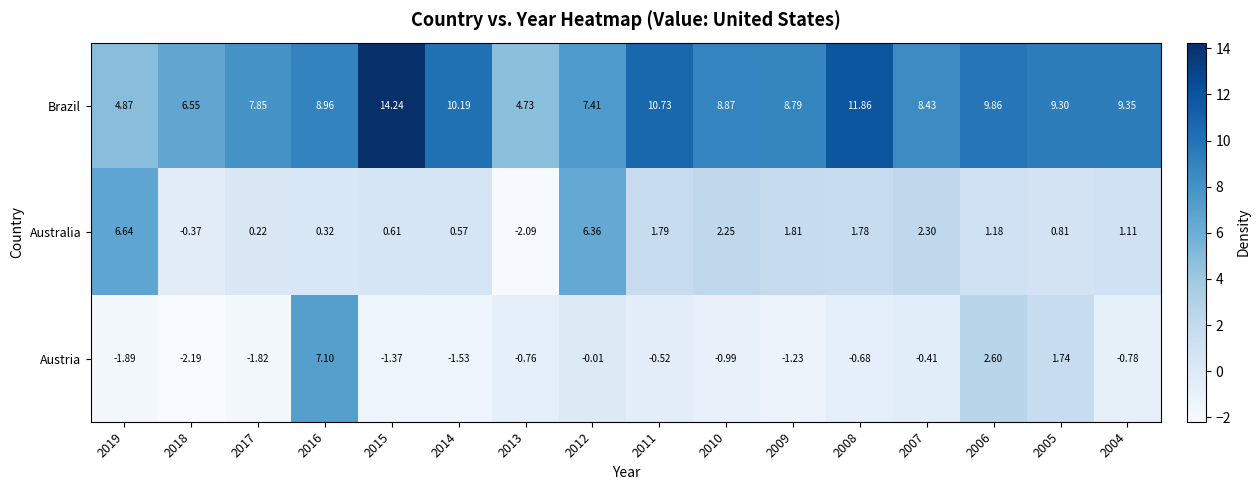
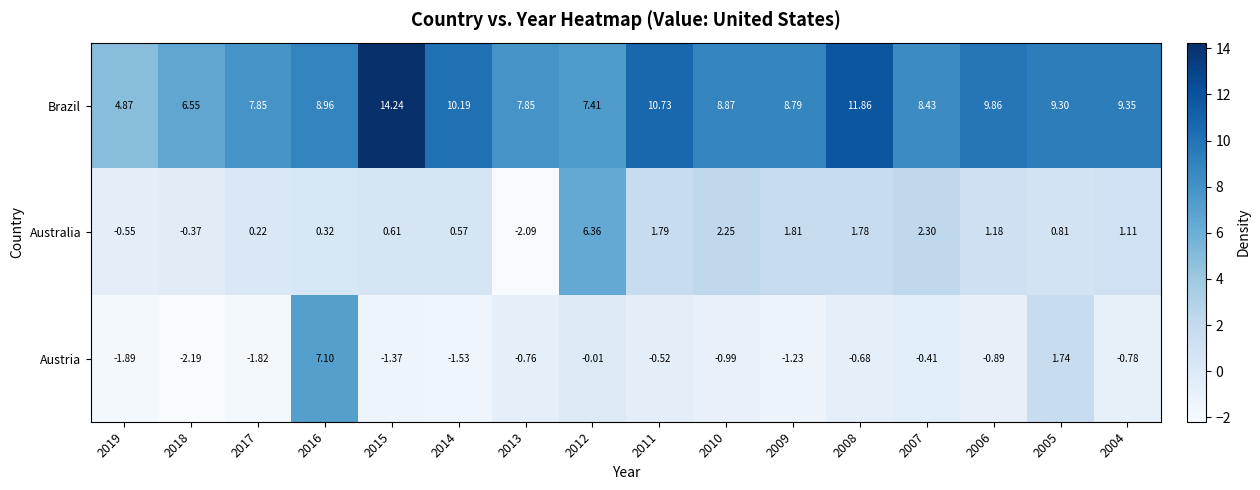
  {
    "Brazil": {
      "2019": 4.87,
      "2018": 6.55,
      "2017": 7.85,
      "2016": 8.96,
      "2015": 14.24,
      "2014": 10.19,
-     "2013": 4.73,
+     "2013": 7.85,
      "2012": 7.41,
      "2011": 10.73,
      "2010": 8.87,
      "2009": 8.79,
      "2008": 11.86,
      "2007": 8.43,
      "2006": 9.86,
      "2005": 9.30,
      "2004": 9.35
    },
    "Australia": {
-     "2019": 6.64,
+     "2019": -0.55,
      "2018": -0.37,
      "2017": 0.22,
      "2016": 0.32,
      "2015": 0.61,
      "2014": 0.57,
      "2013": -2.09,
      "2012": 6.36,
      "2011": 1.79,
      "2010": 2.25,
      "2009": 1.81,
      "2008": 1.78,
      "2007": 2.30,
      "2006": 1.18,
      "2005": 0.81,
      "2004": 1.11
    },
    "Austria": {
      "2019": -1.89,
      "2018": -2.19,
      "2017": -1.82,
      "2016": 7.10,
      "2015": -1.37,
      "2014": -1.53,
      "2013": -0.76,
      "2012": -0.01,
      "2011": -0.52,
      "2010": -0.99,
      "2009": -1.23,
      "2008": -0.68,
      "2007": -0.41,
-     "2006": 2.60,
+     "2006": -0.89,
      "2005": 1.74,
      "2004": -0.78
    }
  }
